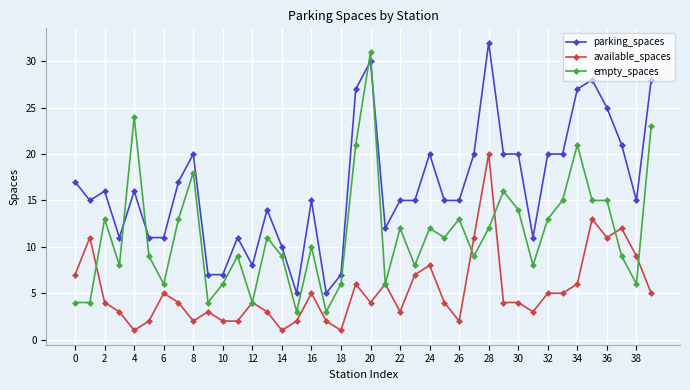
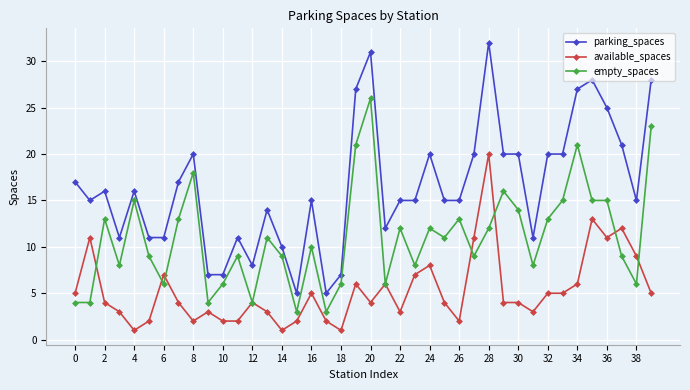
  {
    "parking_spaces": {
      "0": 17,
      "2": 16,
      "4": 16,
      "6": 11,
      "8": 20,
      "10": 7,
      "12": 8,
      "14": 10,
      "16": 15,
      "18": 7,
-     "20": 30,
+     "20": 31,
      "22": 15,
      "24": 20,
      "26": 15,
      "28": 32,
      "30": 20,
      "32": 20,
      "34": 27,
      "36": 25,
      "38": 15
    },
    "available_spaces": {
-     "0": 7,
+     "0": 5,
      "2": 4,
      "4": 1,
-     "6": 5,
+     "6": 7,
      "8": 2,
      "10": 2,
      "14": 1,
      "16": 5,
      "18": 1,
      "20": 4,
      "22": 3,
      "24": 8,
      "26": 2,
      "28": 20,
      "30": 4,
      "32": 5,
      "34": 6,
      "36": 11,
      "38": 9
    },
    "empty_spaces": {
      "0": 4,
      "2": 13,
-     "4": 24,
+     "4": 15,
      "6": 6,
      "8": 18,
      "10": 6,
      "14": 9,
      "16": 10,
      "18": 6,
-     "20": 31,
+     "20": 26,
      "22": 12,
      "24": 12,
      "26": 13,
      "28": 12,
      "30": 14,
      "32": 13,
      "34": 21,
      "36": 15,
      "38": 6
    }
  }
